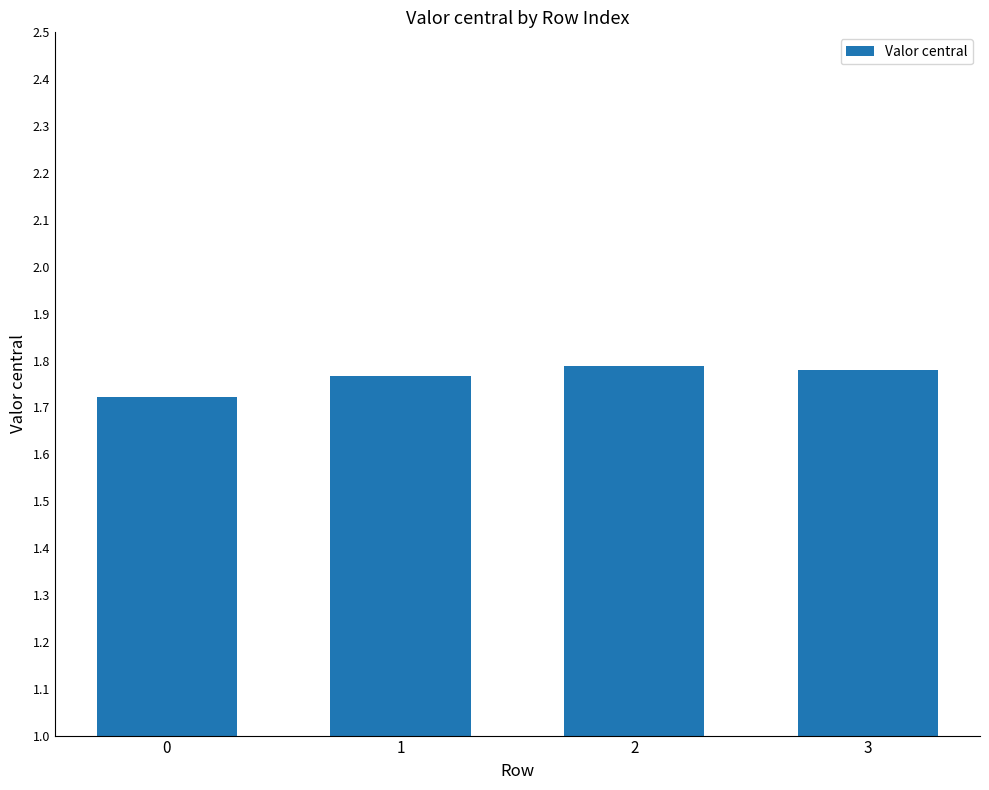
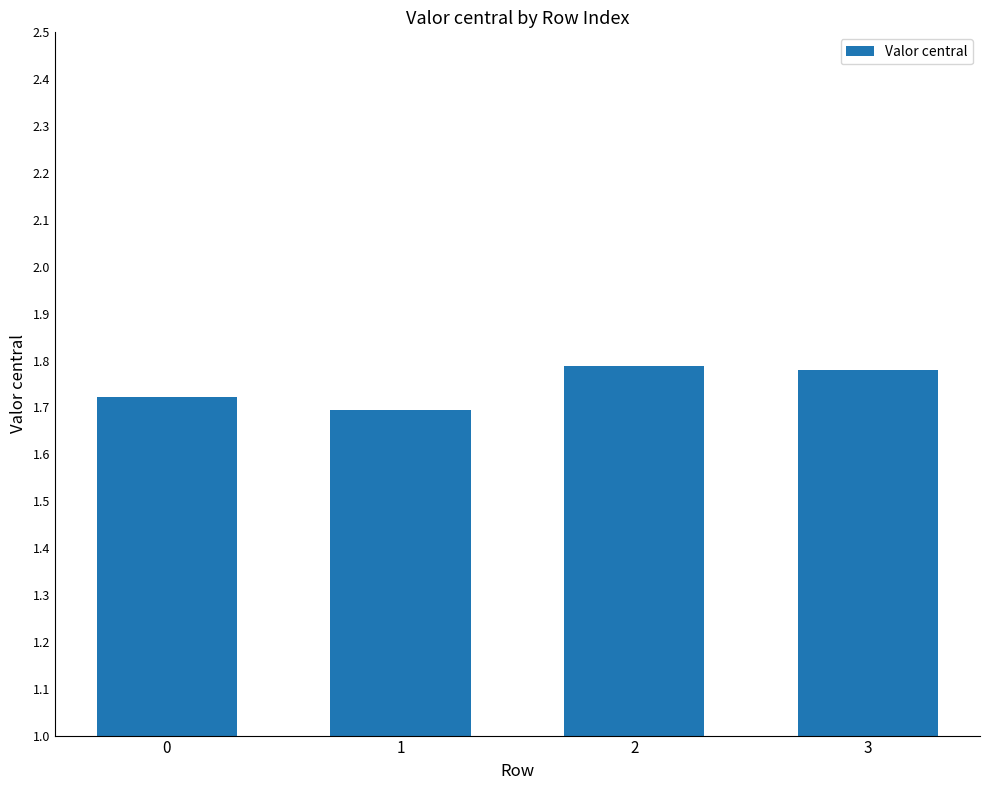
  {
    "0": 1.72,
-   "1": 1.77,
+   "1": 1.70,
    "2": 1.79,
    "3": 1.78
  }
